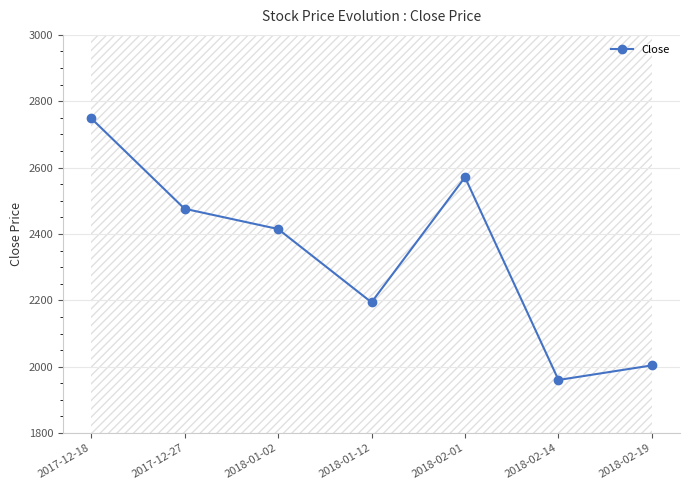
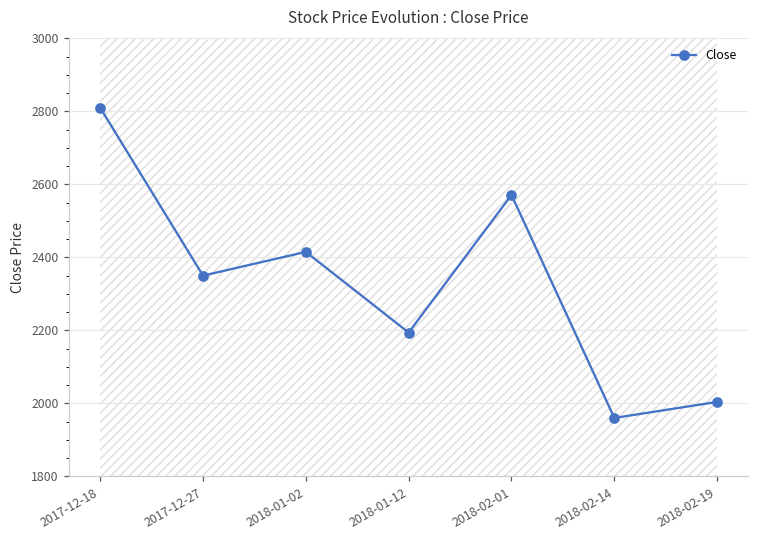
  {
    "Close": {
-     "2017-12-18": 2750,
-     "2017-12-27": 2480,
+     "2017-12-18": 2810,
+     "2017-12-27": 2350,
      "2018-01-02": 2420,
      "2018-01-12": 2190,
      "2018-02-01": 2570,
      "2018-02-14": 1960,
      "2018-02-19": 2000
    }
  }
